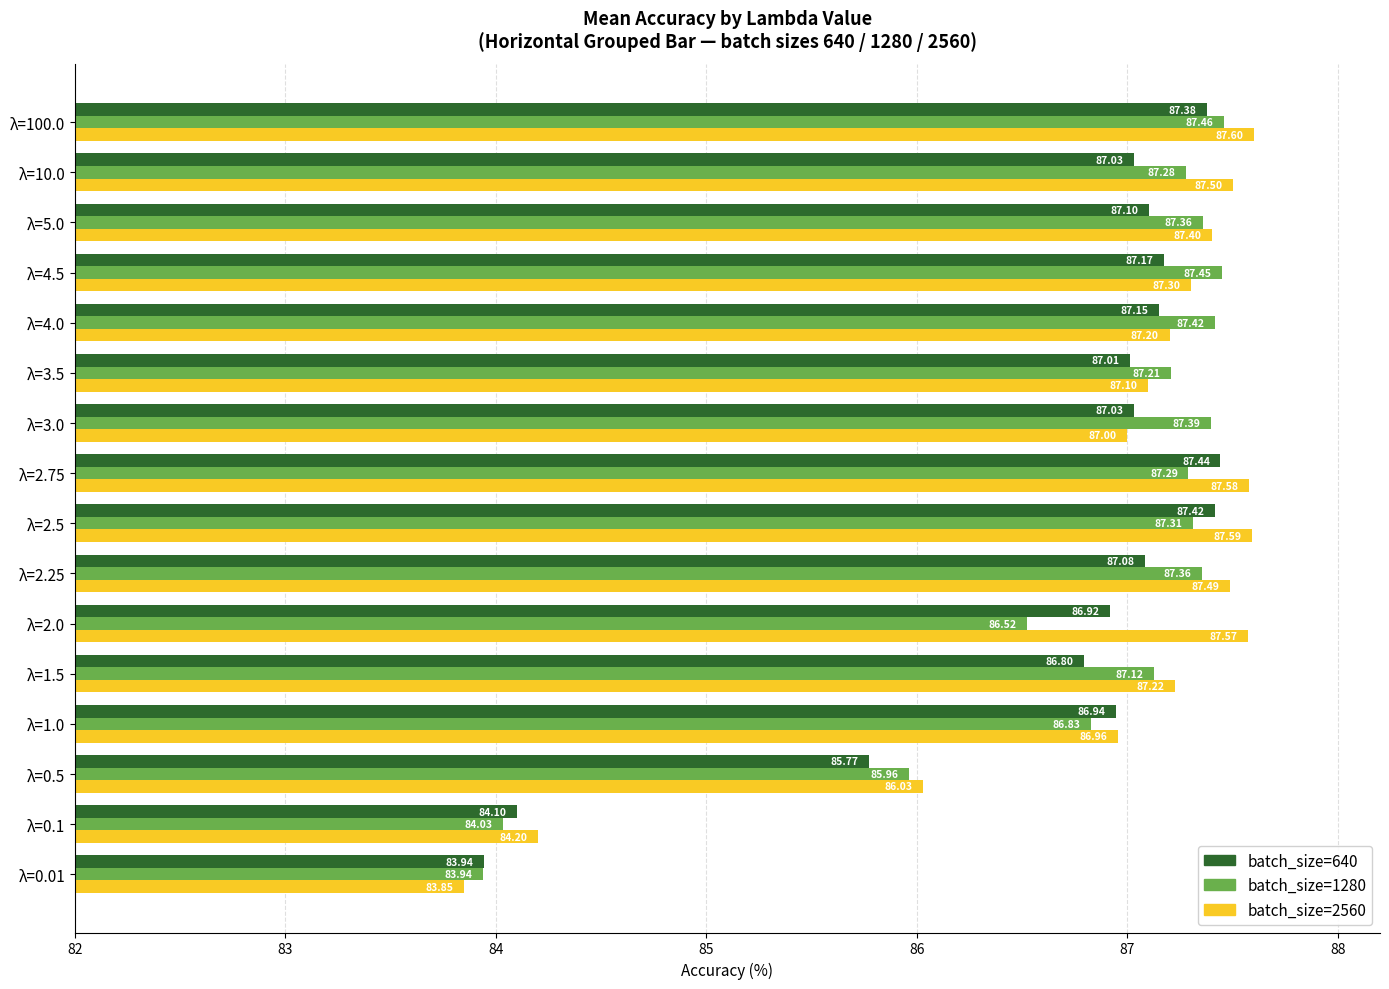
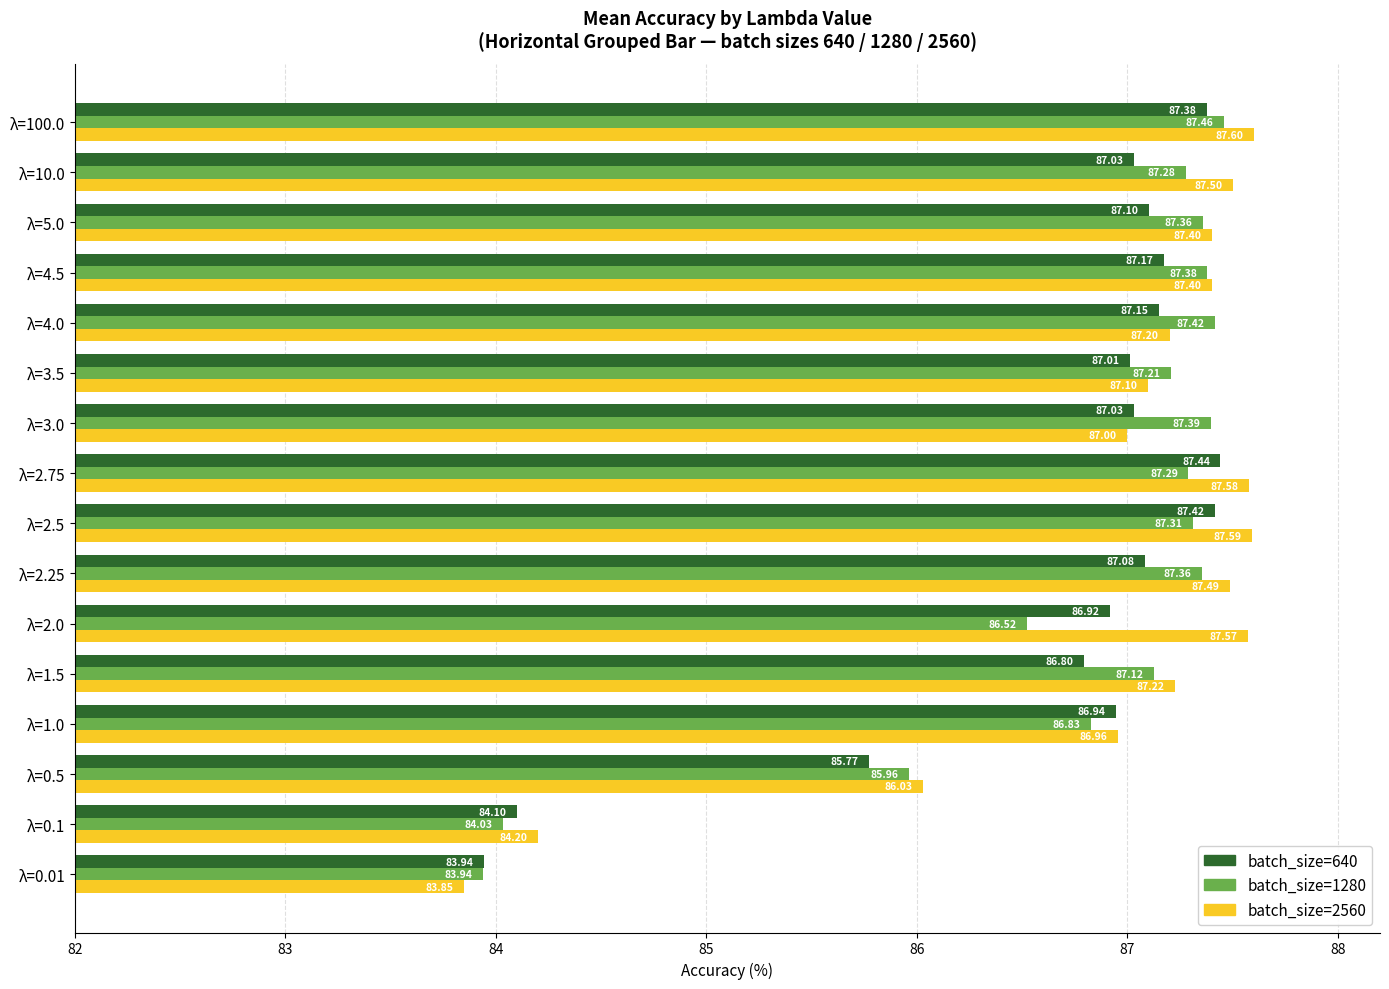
  {
    "batch_size=640": {
      "λ=100.0": 87.38,
      "λ=10.0": 87.03,
      "λ=5.0": 87.10,
      "λ=4.5": 87.17,
      "λ=4.0": 87.15,
      "λ=3.5": 87.01,
      "λ=3.0": 87.03,
      "λ=2.75": 87.44,
      "λ=2.5": 87.42,
      "λ=2.25": 87.08,
      "λ=2.0": 86.92,
      "λ=1.5": 86.80,
      "λ=1.0": 86.94,
      "λ=0.5": 85.77,
      "λ=0.1": 84.10,
      "λ=0.01": 83.94
    },
    "batch_size=1280": {
      "λ=100.0": 87.46,
      "λ=10.0": 87.28,
      "λ=5.0": 87.36,
-     "λ=4.5": 87.45,
+     "λ=4.5": 87.38,
      "λ=4.0": 87.42,
      "λ=3.5": 87.21,
      "λ=3.0": 87.39,
      "λ=2.75": 87.29,
      "λ=2.5": 87.31,
      "λ=2.25": 87.36,
      "λ=2.0": 86.52,
      "λ=1.5": 87.12,
      "λ=1.0": 86.83,
      "λ=0.5": 85.96,
      "λ=0.1": 84.03,
      "λ=0.01": 83.94
    },
    "batch_size=2560": {
      "λ=100.0": 87.60,
      "λ=10.0": 87.50,
      "λ=5.0": 87.40,
-     "λ=4.5": 87.30,
+     "λ=4.5": 87.40,
      "λ=4.0": 87.20,
      "λ=3.5": 87.10,
      "λ=3.0": 87.00,
      "λ=2.75": 87.58,
      "λ=2.5": 87.59,
      "λ=2.25": 87.49,
      "λ=2.0": 87.57,
      "λ=1.5": 87.22,
      "λ=1.0": 86.96,
      "λ=0.5": 86.03,
      "λ=0.1": 84.20,
      "λ=0.01": 83.85
    }
  }
